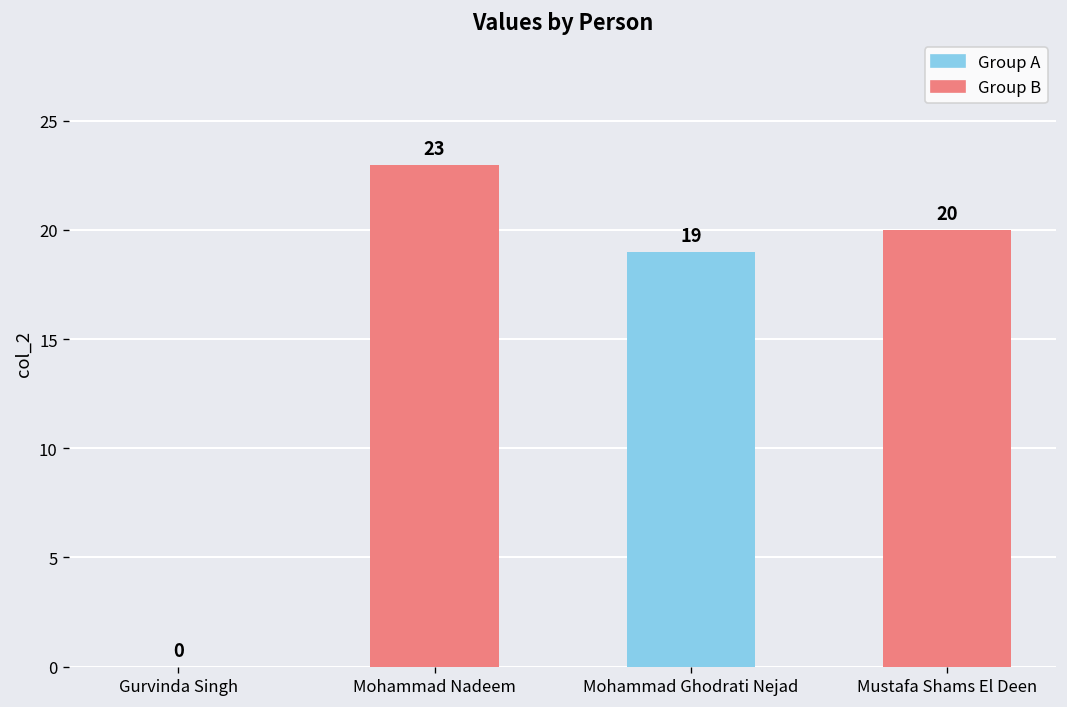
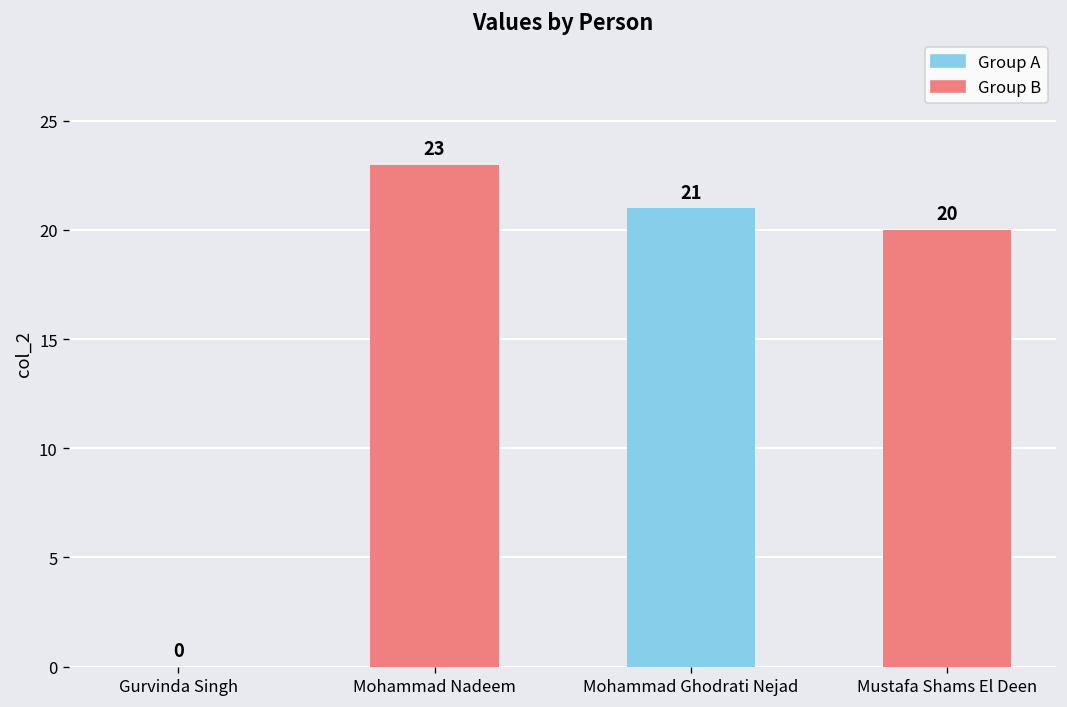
  {
    "Gurvinda Singh": 0,
    "Mohammad Nadeem": 23,
-   "Mohammad Ghodrati Nejad": 19,
+   "Mohammad Ghodrati Nejad": 21,
    "Mustafa Shams El Deen": 20
  }
